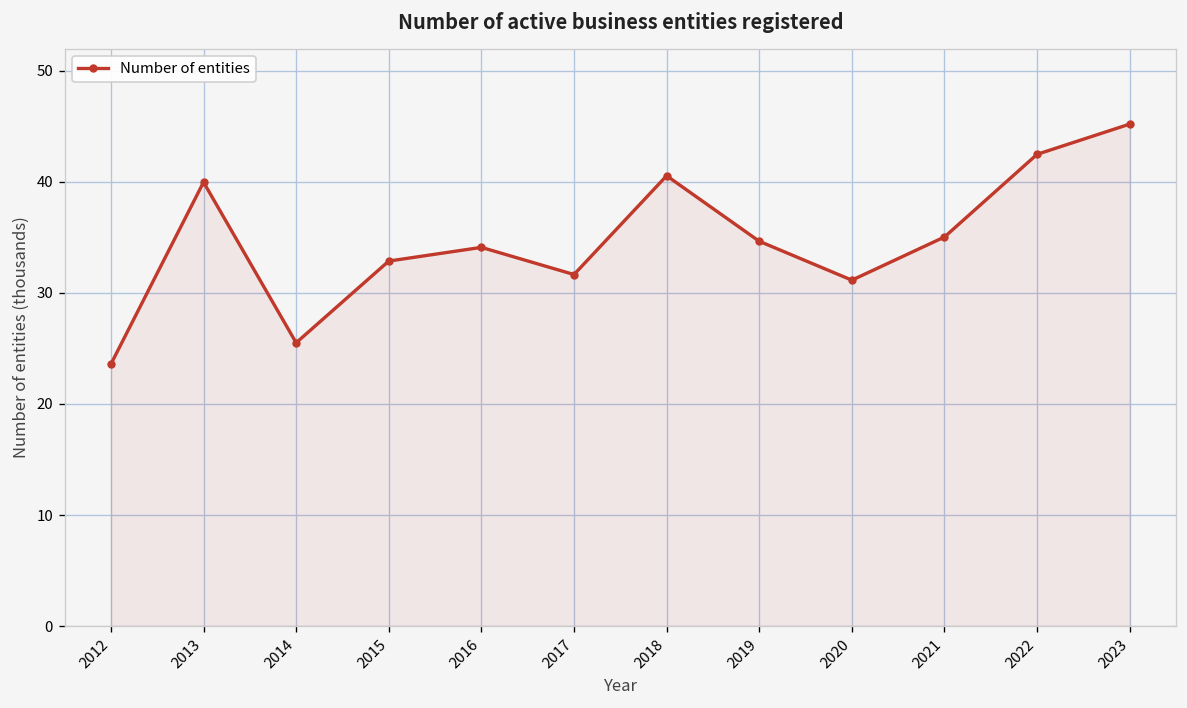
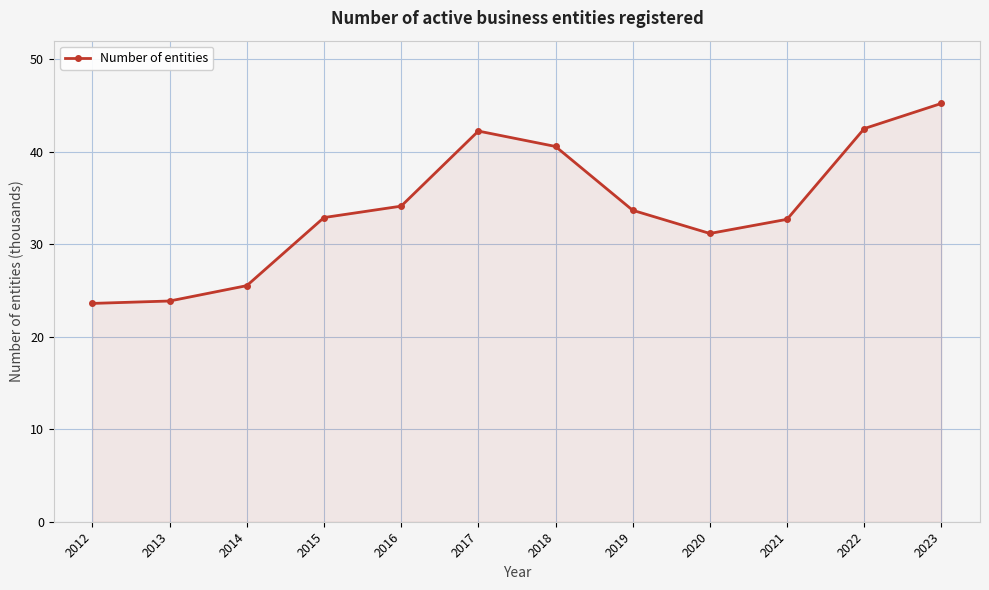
  {
    "2012": 24,
-   "2013": 40,
+   "2013": 24,
    "2014": 26,
    "2015": 33,
    "2016": 34,
-   "2017": 32,
+   "2017": 42,
    "2018": 41,
-   "2019": 35,
+   "2019": 34,
    "2020": 31,
-   "2021": 35,
+   "2021": 33,
    "2022": 42,
    "2023": 45
  }
